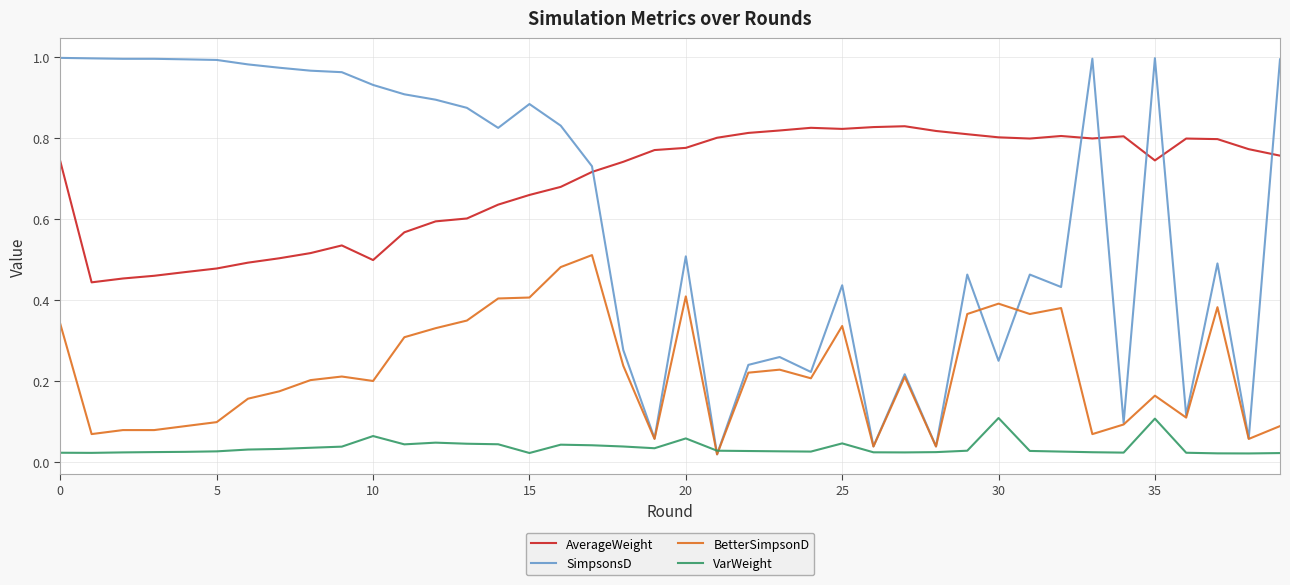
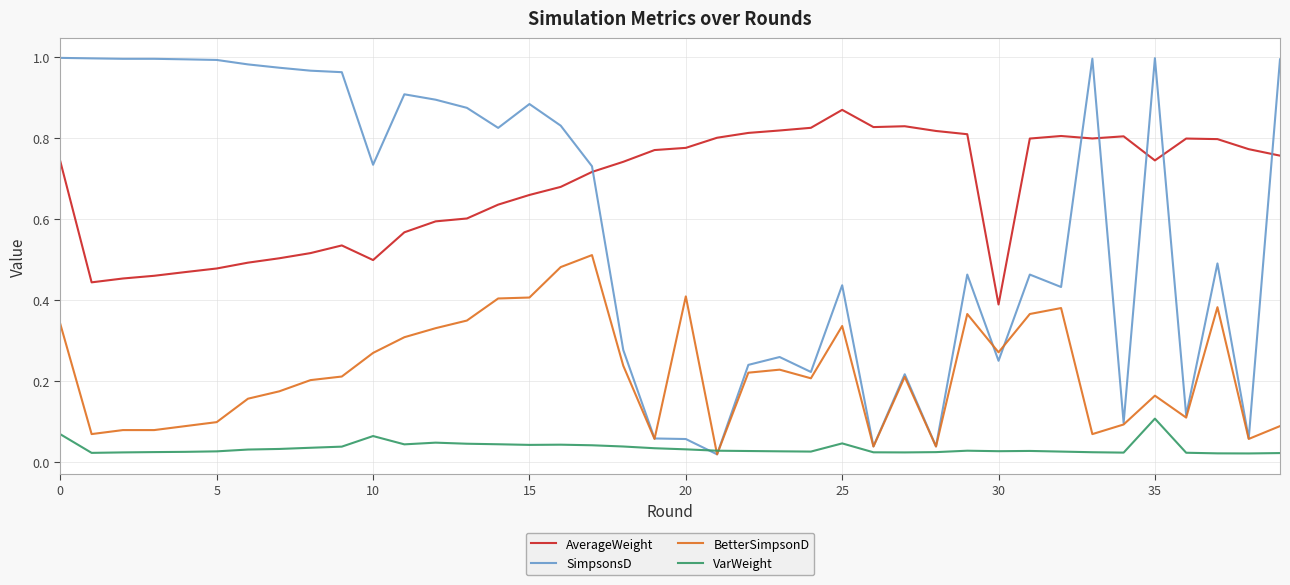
  {
    "AverageWeight": {
      "0": 0.74,
      "5": 0.48,
      "10": 0.50,
      "15": 0.66,
      "20": 0.78,
-     "25": 0.82,
-     "30": 0.80,
+     "25": 0.87,
+     "30": 0.39,
      "35": 0.75
    },
    "SimpsonsD": {
      "0": 1.00,
      "5": 0.99,
-     "10": 0.93,
+     "10": 0.73,
      "15": 0.88,
-     "20": 0.51,
+     "20": 0.06,
      "25": 0.44,
      "30": 0.25,
      "35": 1.00
    },
    "BetterSimpsonD": {
      "0": 0.34,
      "5": 0.10,
-     "10": 0.20,
+     "10": 0.27,
      "15": 0.41,
      "20": 0.41,
      "25": 0.34,
-     "30": 0.39,
+     "30": 0.27,
      "35": 0.16
    },
    "VarWeight": {
-     "0": 0.02,
+     "0": 0.07,
      "5": 0.03,
      "10": 0.06,
-     "15": 0.02,
-     "20": 0.06,
+     "15": 0.04,
+     "20": 0.03,
      "25": 0.05,
-     "30": 0.11,
+     "30": 0.03,
      "35": 0.11
    }
  }
